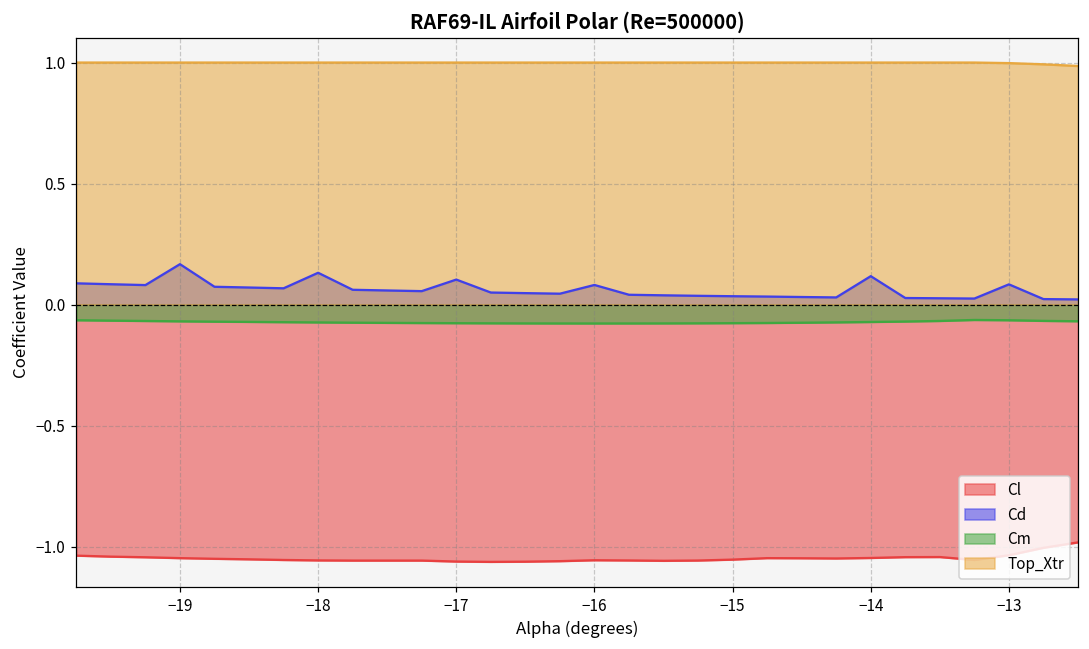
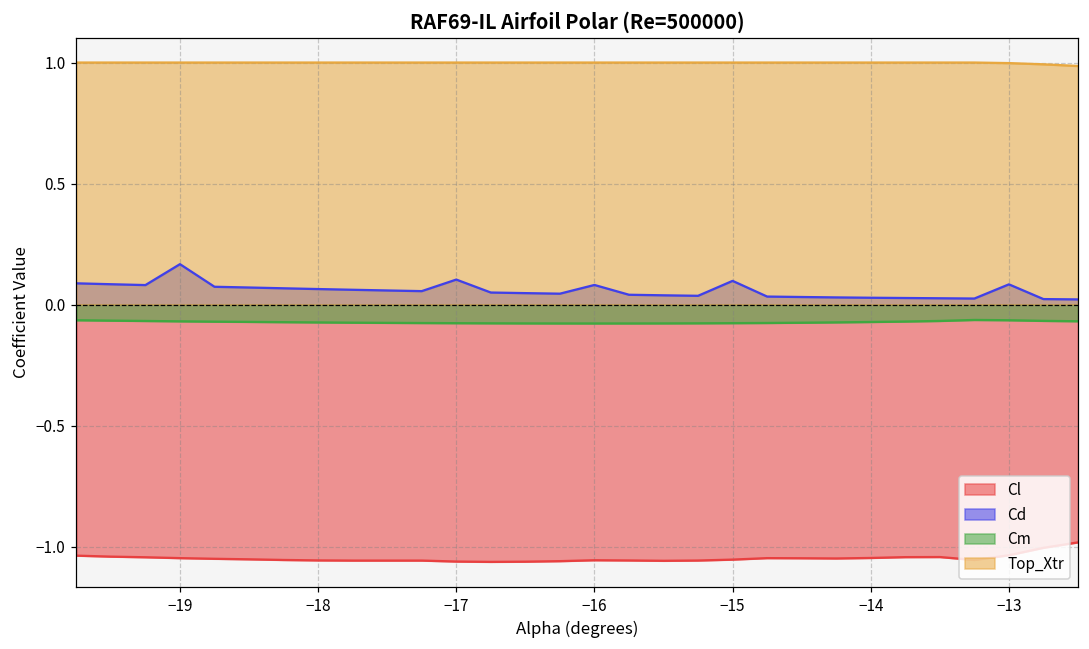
  {
    "Cd": {
      "−19": 0.17,
-     "−18": 0.13,
+     "−18": 0.06,
      "−17": 0.10,
      "−16": 0.08,
-     "−15": 0.03,
-     "−14": 0.12,
+     "−15": 0.10,
+     "−14": 0.03,
      "−13": 0.08
    },
    "Top_Xtr": {
      "−19": 1.00,
      "−18": 1.00,
      "−17": 1.00,
      "−16": 1.00,
      "−15": 1.00,
      "−14": 1.00,
      "−13": 1.00
    }
  }
